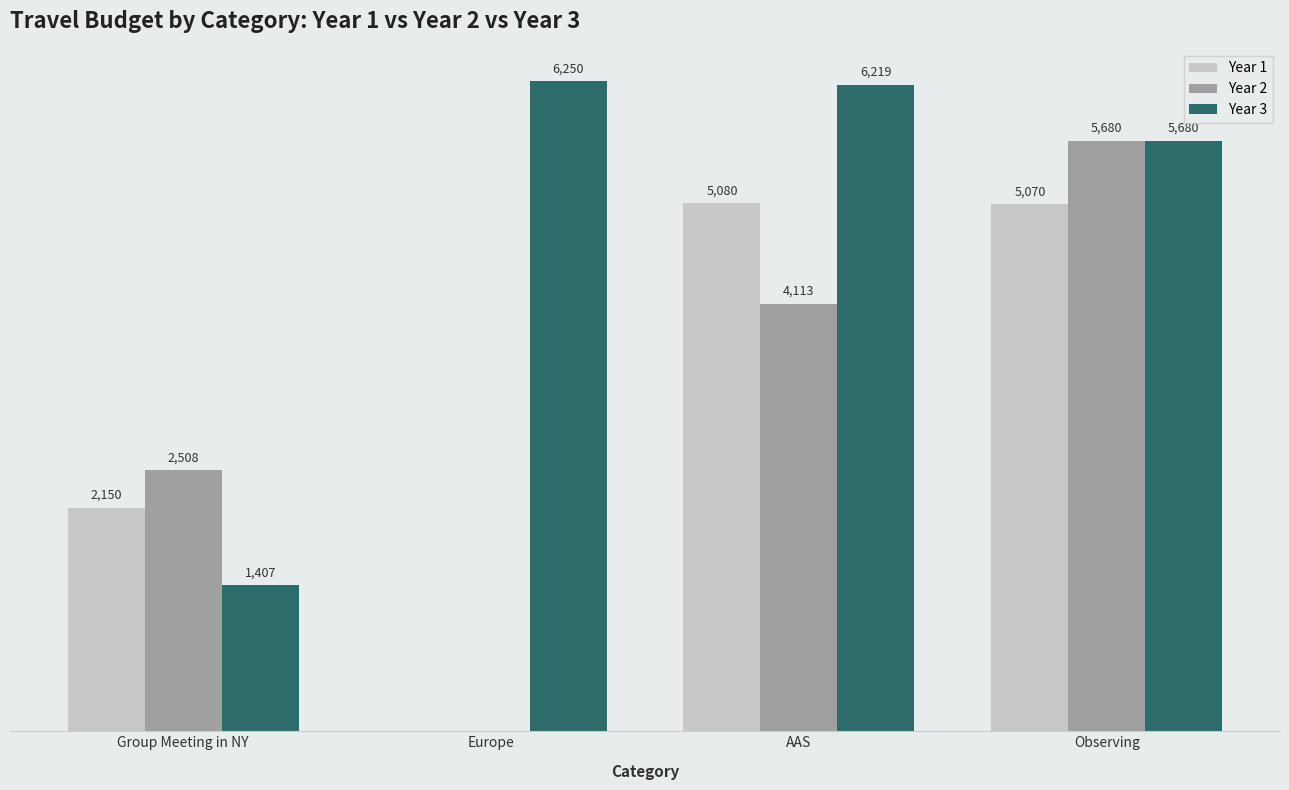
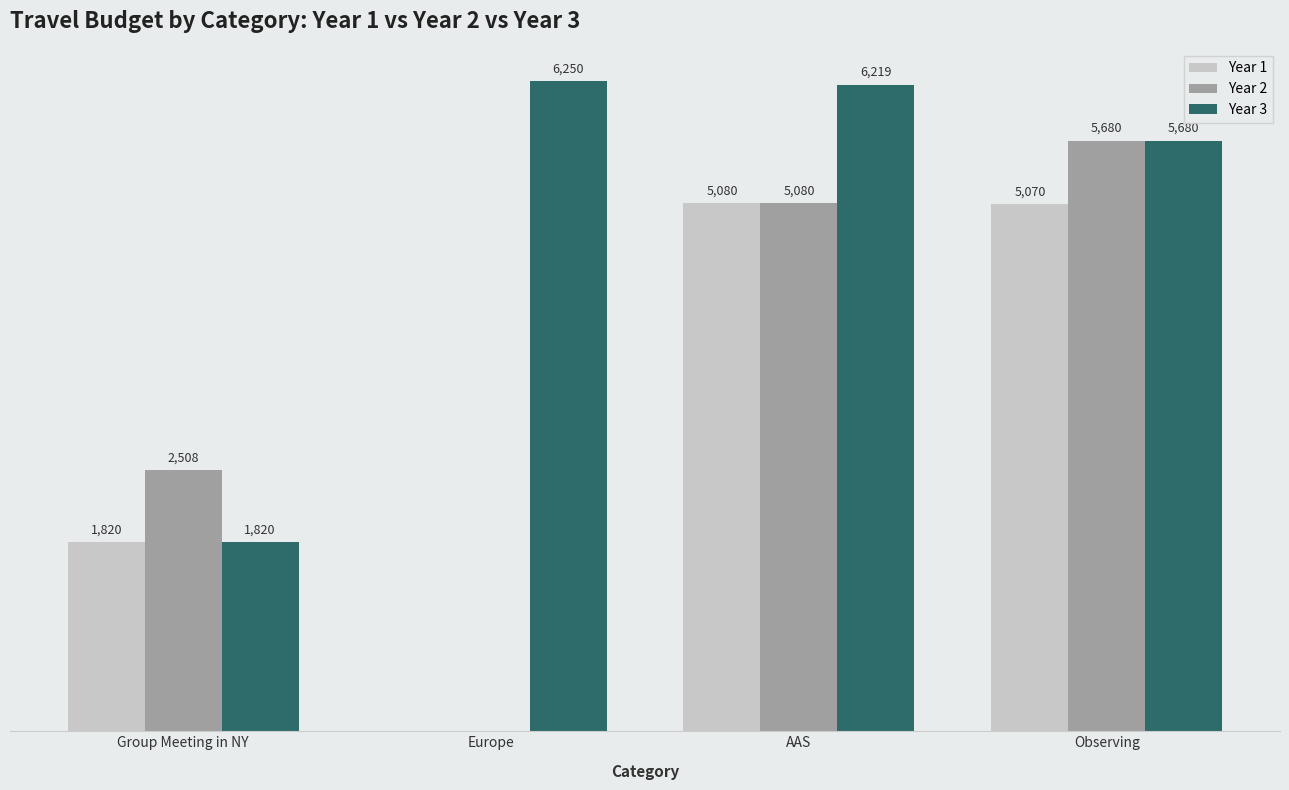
  {
    "Year 1": {
-     "Group Meeting in NY": "2,150",
+     "Group Meeting in NY": "1,820",
      "AAS": "5,080",
      "Observing": "5,070"
    },
    "Year 2": {
      "Group Meeting in NY": "2,508",
-     "AAS": "4,113",
+     "AAS": "5,080",
      "Observing": "5,680"
    },
    "Year 3": {
-     "Group Meeting in NY": "1,407",
+     "Group Meeting in NY": "1,820",
      "Europe": "6,250",
      "AAS": "6,219"
    }
  }
